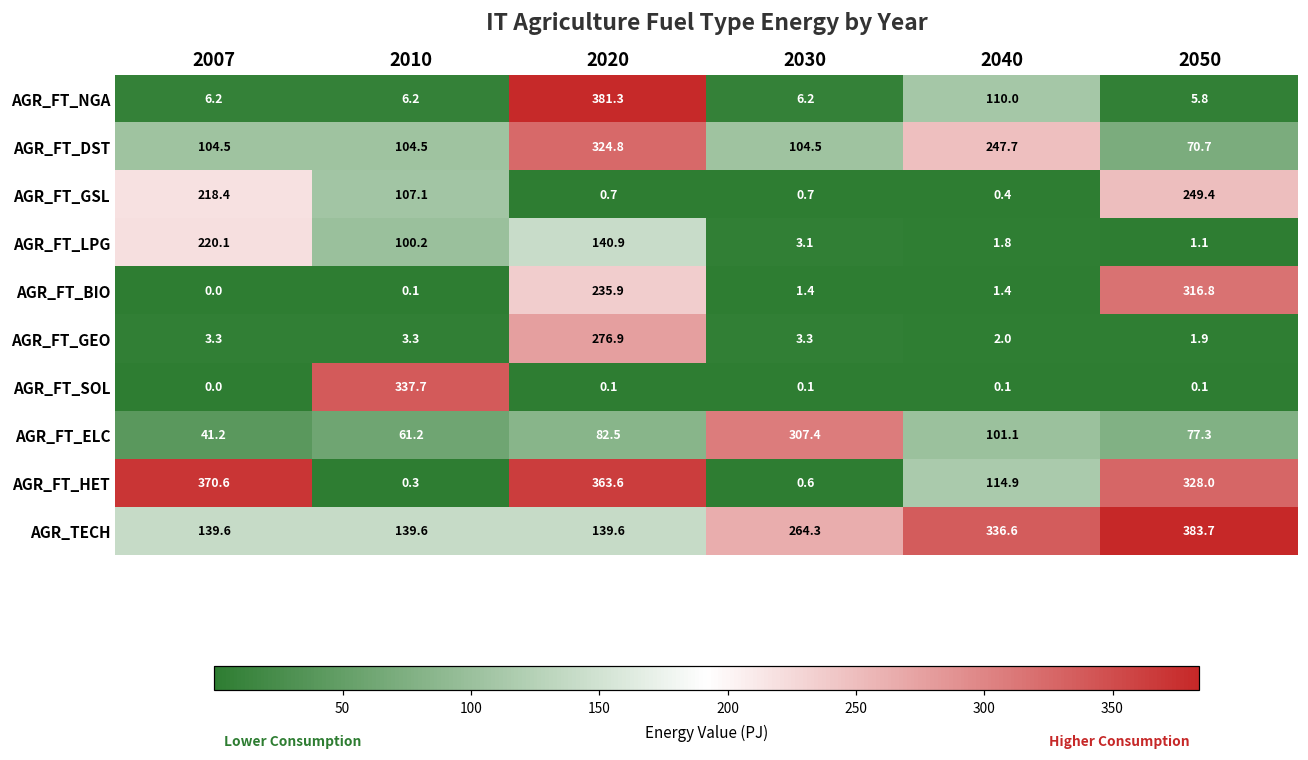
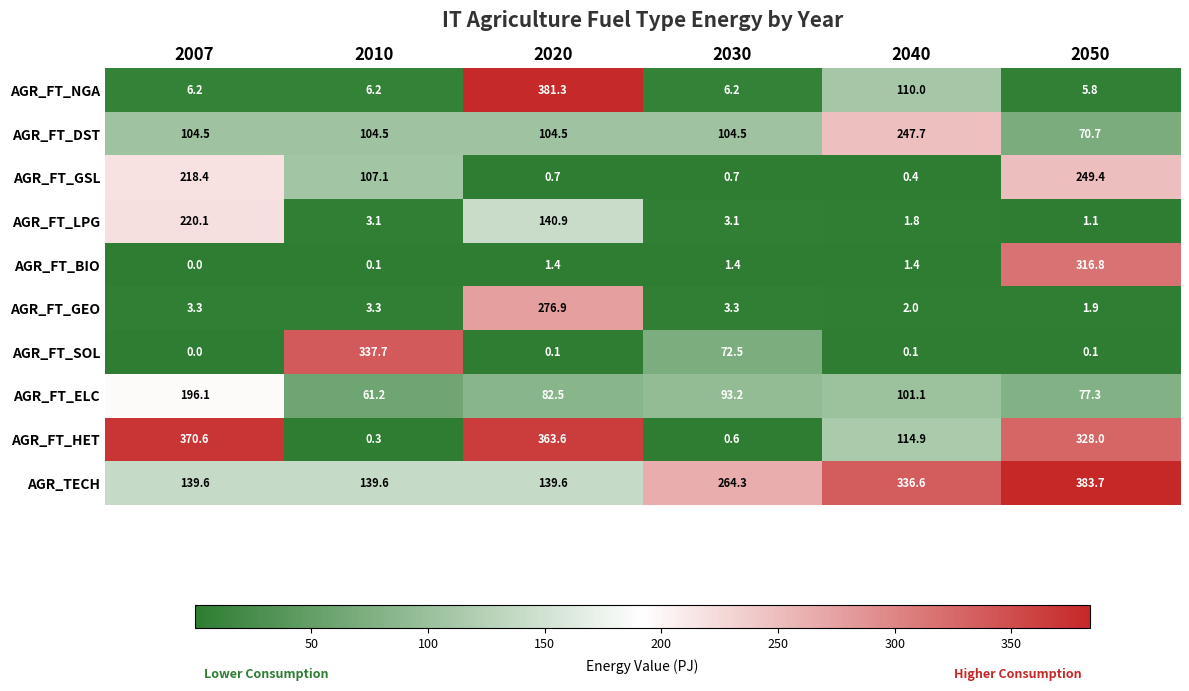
  {
    "AGR_FT_NGA": {
      "2007": 6.2,
      "2010": 6.2,
      "2020": 381.3,
      "2030": 6.2,
      "2040": 110.0,
      "2050": 5.8
    },
    "AGR_FT_DST": {
      "2007": 104.5,
      "2010": 104.5,
-     "2020": 324.8,
+     "2020": 104.5,
      "2030": 104.5,
      "2040": 247.7,
      "2050": 70.7
    },
    "AGR_FT_GSL": {
      "2007": 218.4,
      "2010": 107.1,
      "2020": 0.7,
      "2030": 0.7,
      "2040": 0.4,
      "2050": 249.4
    },
    "AGR_FT_LPG": {
      "2007": 220.1,
-     "2010": 100.2,
+     "2010": 3.1,
      "2020": 140.9,
      "2030": 3.1,
      "2040": 1.8,
      "2050": 1.1
    },
    "AGR_FT_BIO": {
      "2007": 0.0,
      "2010": 0.1,
-     "2020": 235.9,
+     "2020": 1.4,
      "2030": 1.4,
      "2040": 1.4,
      "2050": 316.8
    },
    "AGR_FT_GEO": {
      "2007": 3.3,
      "2010": 3.3,
      "2020": 276.9,
      "2030": 3.3,
      "2040": 2.0,
      "2050": 1.9
    },
    "AGR_FT_SOL": {
      "2007": 0.0,
      "2010": 337.7,
      "2020": 0.1,
-     "2030": 0.1,
+     "2030": 72.5,
      "2040": 0.1,
      "2050": 0.1
    },
    "AGR_FT_ELC": {
-     "2007": 41.2,
+     "2007": 196.1,
      "2010": 61.2,
      "2020": 82.5,
-     "2030": 307.4,
+     "2030": 93.2,
      "2040": 101.1,
      "2050": 77.3
    },
    "AGR_FT_HET": {
      "2007": 370.6,
      "2010": 0.3,
      "2020": 363.6,
      "2030": 0.6,
      "2040": 114.9,
      "2050": 328.0
    },
    "AGR_TECH": {
      "2007": 139.6,
      "2010": 139.6,
      "2020": 139.6,
      "2030": 264.3,
      "2040": 336.6,
      "2050": 383.7
    }
  }
